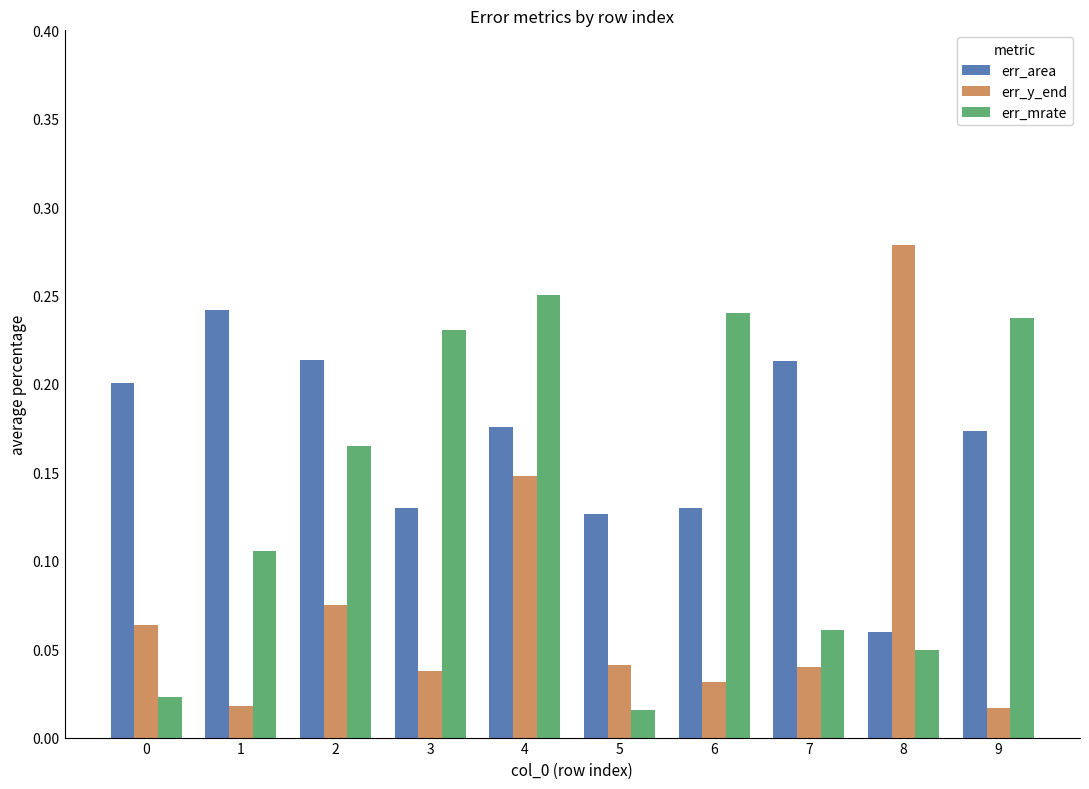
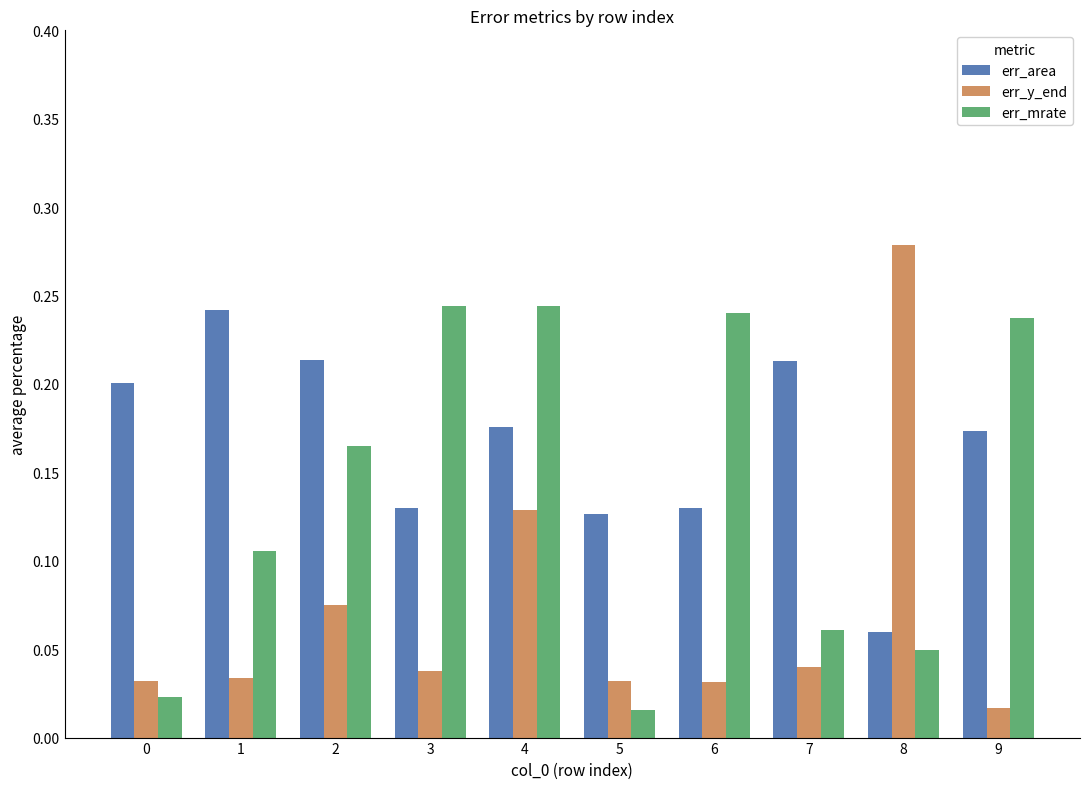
  {
    "err_area": {
      "0": 0.200,
      "1": 0.242,
      "2": 0.214,
      "3": 0.130,
      "4": 0.176,
      "5": 0.126,
      "6": 0.130,
      "7": 0.213,
      "8": 0.060,
      "9": 0.173
    },
    "err_y_end": {
-     "0": 0.063,
-     "1": 0.018,
+     "0": 0.032,
+     "1": 0.033,
      "2": 0.075,
      "3": 0.038,
-     "4": 0.148,
-     "5": 0.041,
+     "4": 0.129,
+     "5": 0.032,
      "6": 0.031,
      "7": 0.040,
      "8": 0.278,
      "9": 0.017
    },
    "err_mrate": {
      "0": 0.023,
      "1": 0.105,
      "2": 0.165,
-     "3": 0.231,
-     "4": 0.250,
+     "3": 0.244,
+     "4": 0.244,
      "5": 0.015,
      "6": 0.240,
      "7": 0.061,
      "8": 0.050,
      "9": 0.237
    }
  }
